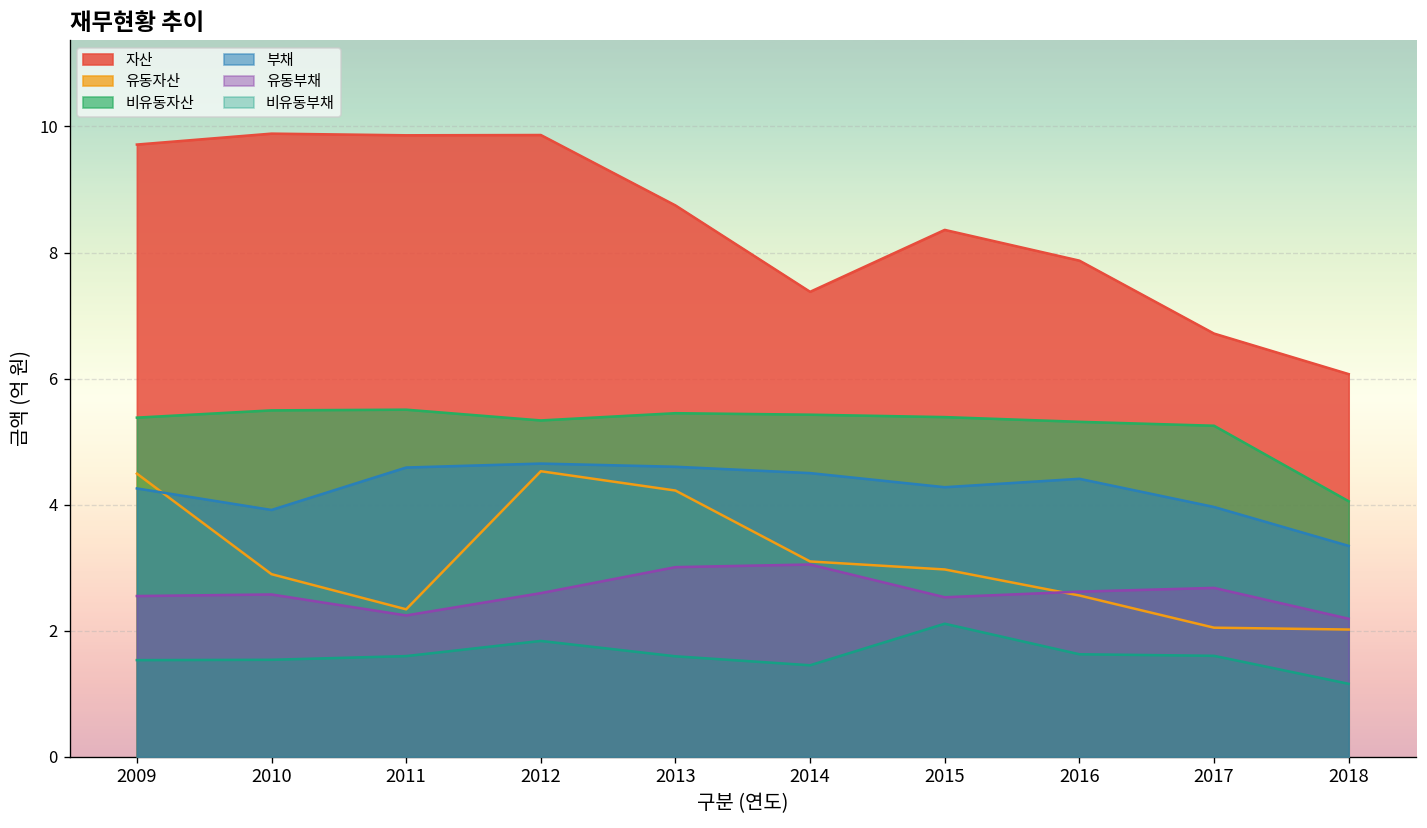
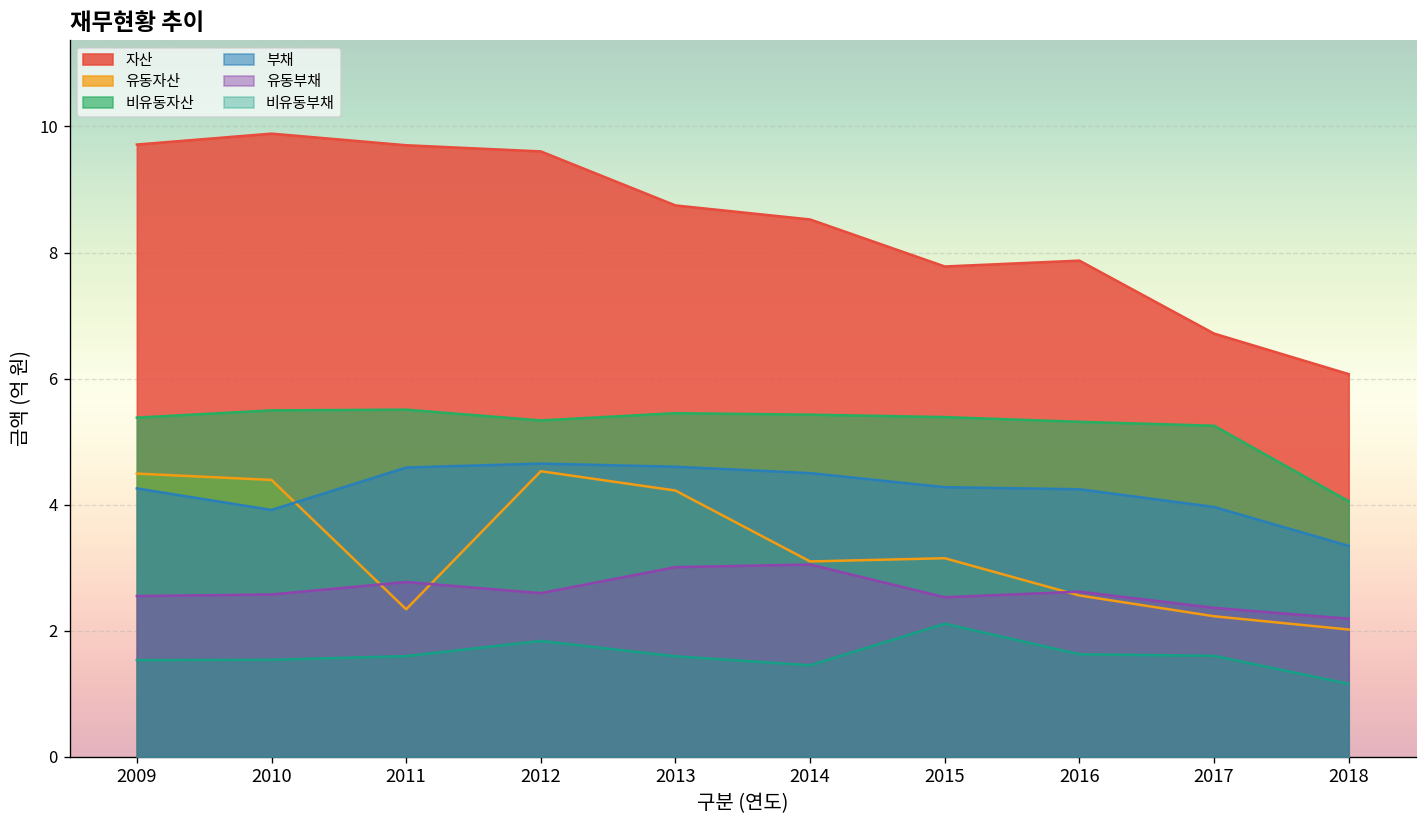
  {
    "자산": {
      "2009": 9.7,
      "2010": 9.9,
-     "2011": 9.9,
-     "2012": 9.9,
+     "2011": 9.7,
+     "2012": 9.6,
      "2013": 8.7,
-     "2014": 7.4,
-     "2015": 8.4,
+     "2014": 8.5,
+     "2015": 7.8,
      "2016": 7.9,
      "2017": 6.7,
      "2018": 6.1
    },
    "유동자산": {
      "2009": 4.5,
-     "2010": 2.9,
+     "2010": 4.4,
      "2011": 2.3,
      "2012": 4.5,
      "2013": 4.2,
-     "2015": 3.0,
+     "2015": 3.1,
      "2016": 2.6,
-     "2017": 2.0,
+     "2017": 2.2,
      "2018": 2.0
    },
    "부채": {
      "2009": 4.3,
      "2010": 3.9,
      "2011": 4.6,
      "2012": 4.7,
      "2013": 4.6,
      "2014": 4.5,
      "2015": 4.3,
-     "2016": 4.4,
+     "2016": 4.2,
      "2017": 4.0,
      "2018": 3.3
    },
    "유동부채": {
      "2009": 2.5,
      "2010": 2.6,
-     "2011": 2.2,
+     "2011": 2.8,
      "2012": 2.6,
      "2013": 3.0,
      "2015": 2.5,
      "2016": 2.6,
-     "2017": 2.7,
+     "2017": 2.4,
      "2018": 2.2
    }
  }
